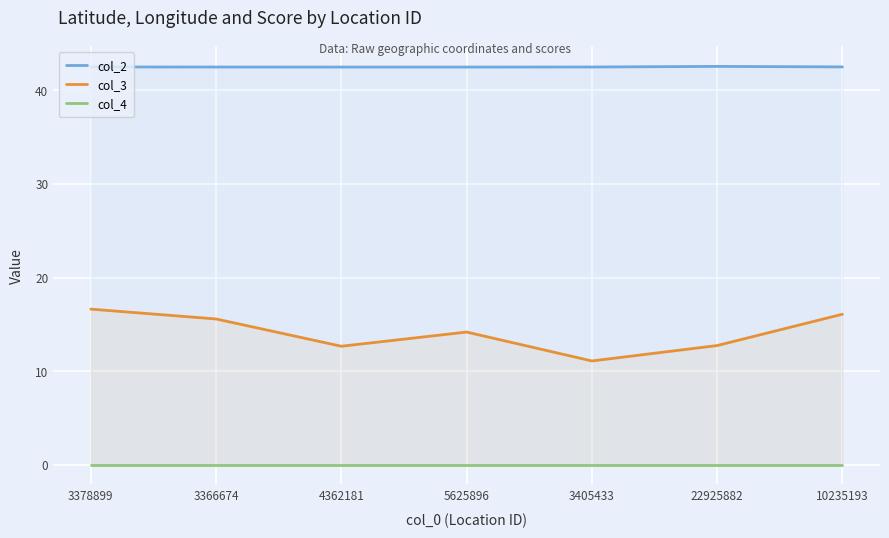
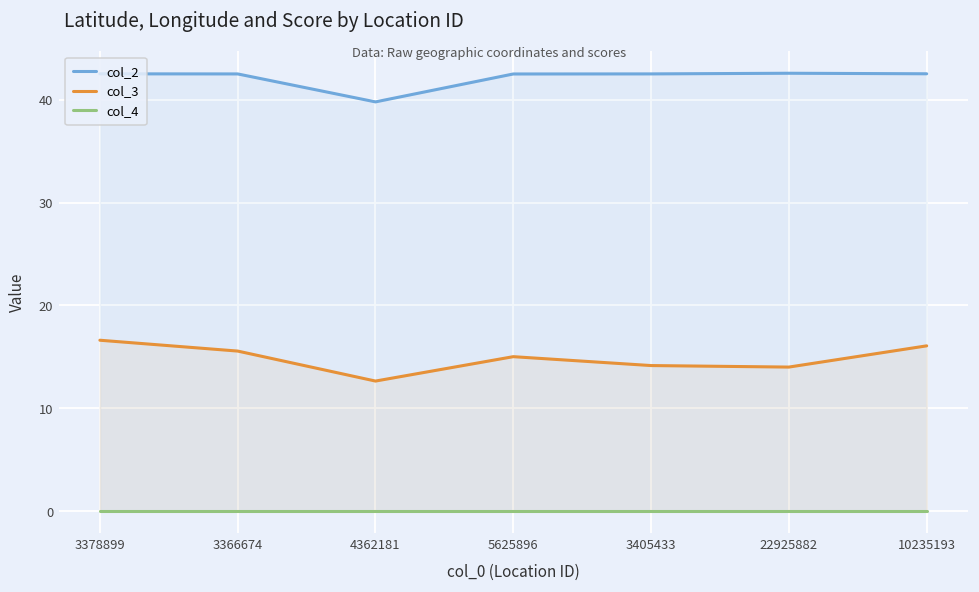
  {
    "col_2": {
      "3366674": 43,
-     "4362181": 43,
+     "4362181": 40,
      "5625896": 43,
      "3405433": 43,
      "22925882": 43,
      "10235193": 43
    },
    "col_3": {
      "3378899": 17,
      "3366674": 16,
      "4362181": 13,
-     "5625896": 14,
-     "3405433": 11,
-     "22925882": 13,
+     "5625896": 15,
+     "3405433": 14,
+     "22925882": 14,
      "10235193": 16
    },
    "col_4": {
      "3378899": 0,
      "3366674": 0,
      "4362181": 0,
      "5625896": 0,
      "3405433": 0,
      "22925882": 0,
      "10235193": 0
    }
  }
